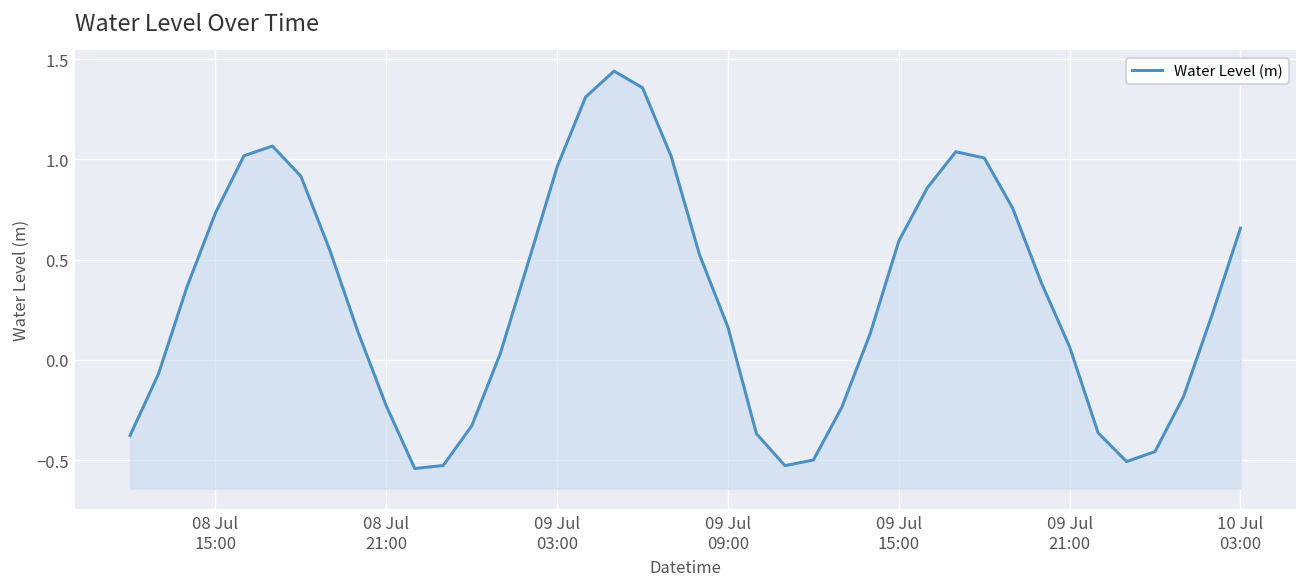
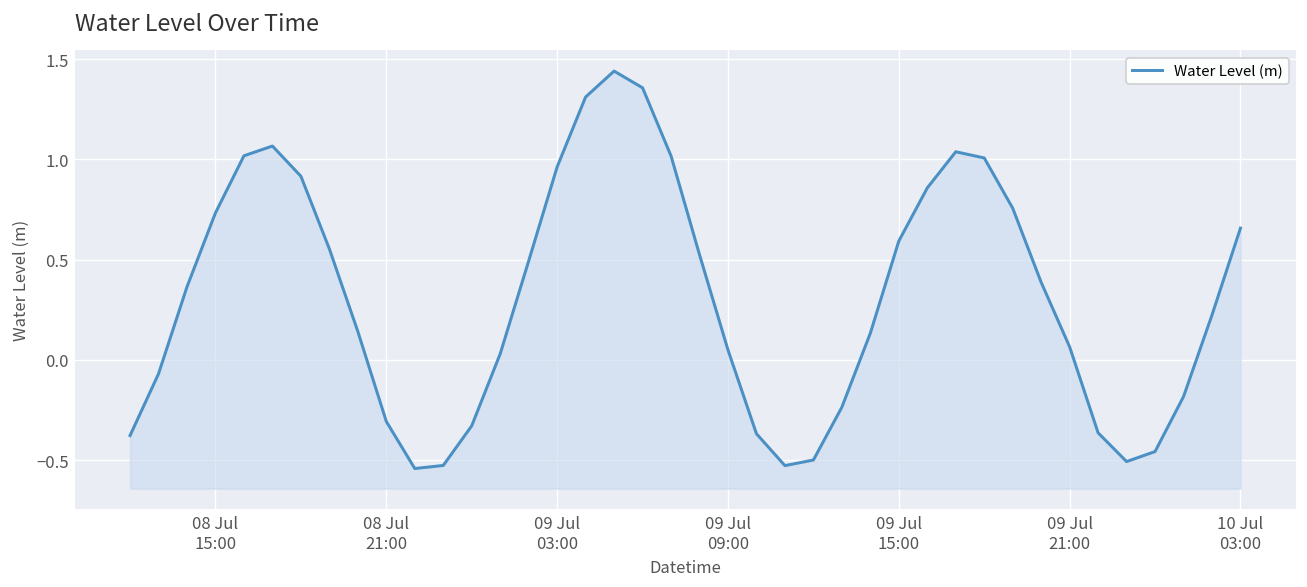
  {
    "08 Jul 15:00": 0.73,
-   "08 Jul 21:00": -0.23,
+   "08 Jul 21:00": -0.31,
    "09 Jul 03:00": 0.96,
-   "09 Jul 09:00": 0.16,
+   "09 Jul 09:00": 0.05,
    "09 Jul 15:00": 0.59,
    "09 Jul 21:00": 0.06,
    "10 Jul 03:00": 0.66
  }
